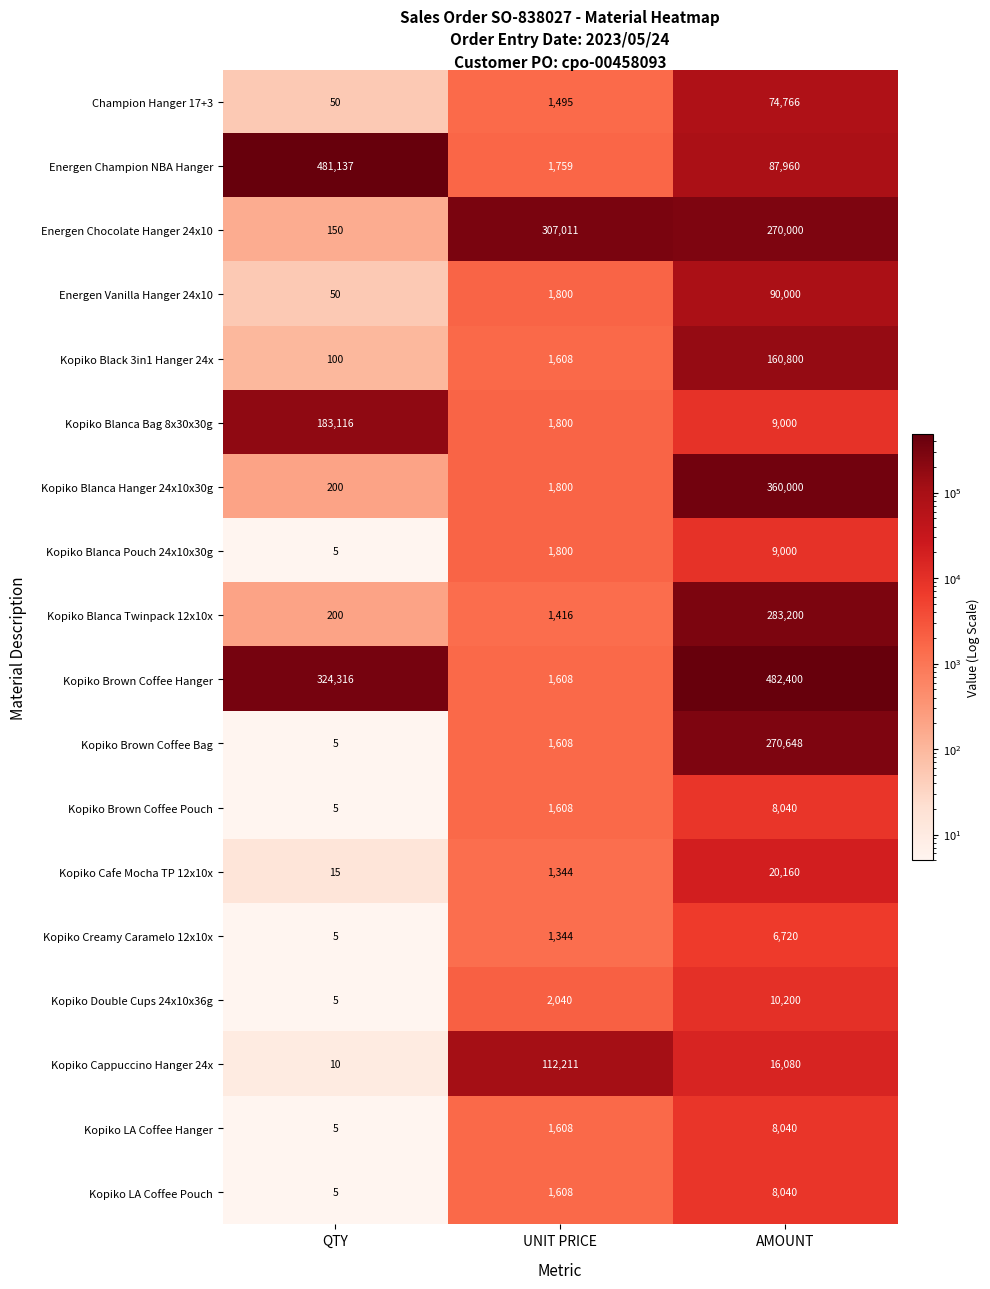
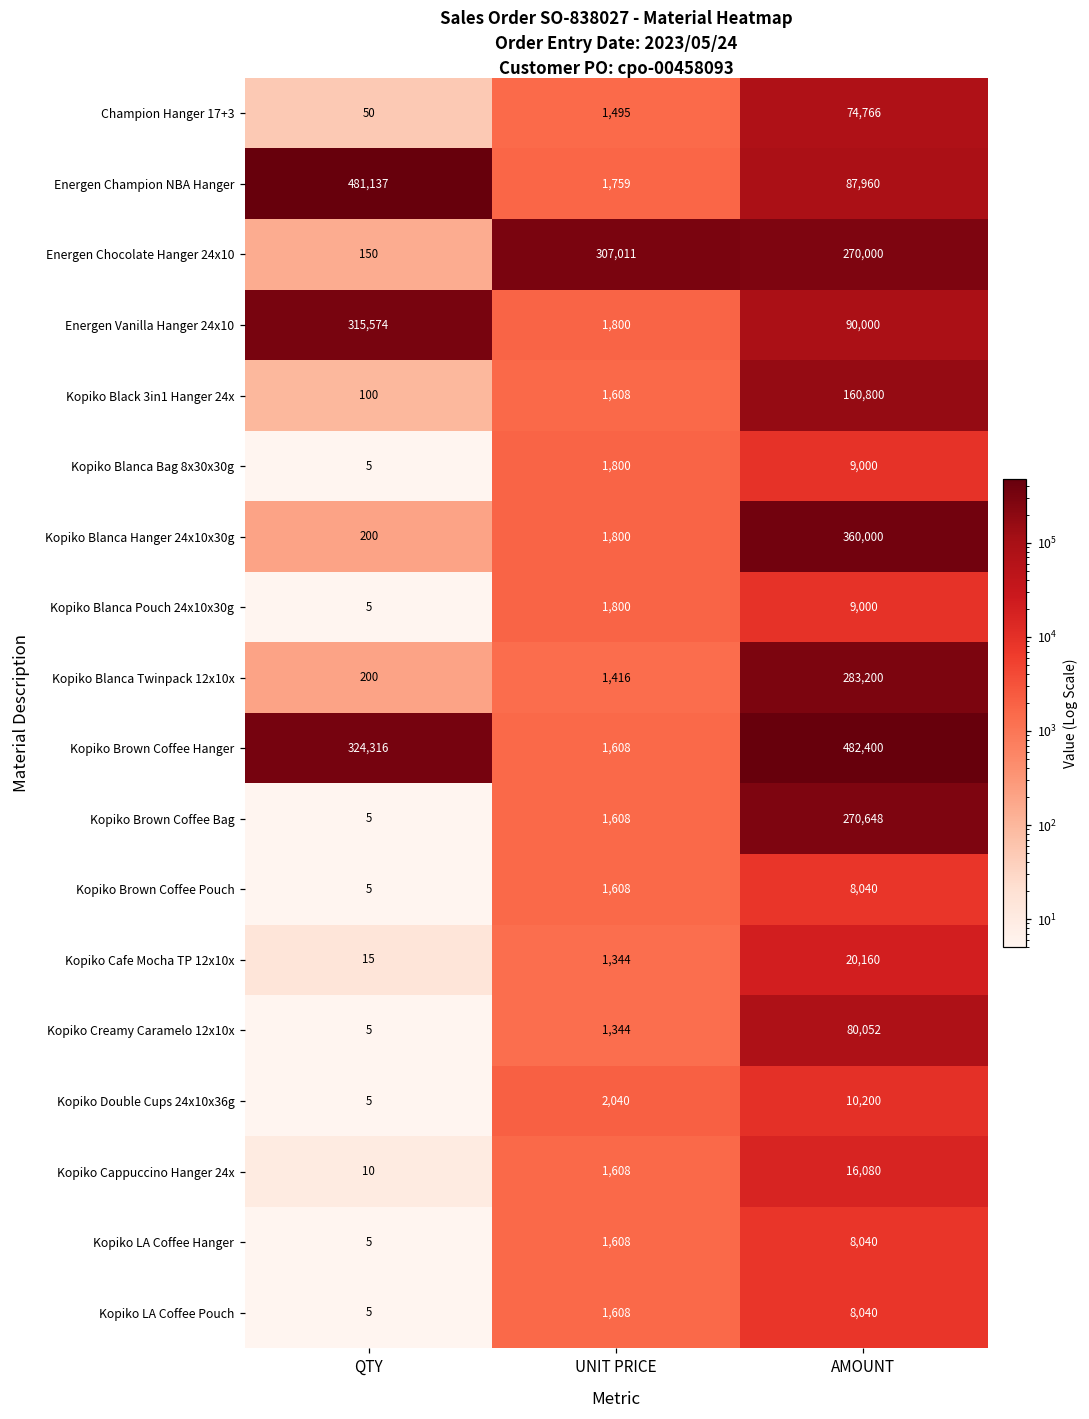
  {
    "Champion Hanger 17+3": {
      "QTY": "50",
      "UNIT PRICE": "1,495",
      "AMOUNT": "74,766"
    },
    "Energen Champion NBA Hanger": {
      "QTY": "481,137",
      "UNIT PRICE": "1,759",
      "AMOUNT": "87,960"
    },
    "Energen Chocolate Hanger 24x10": {
      "QTY": "150",
      "UNIT PRICE": "307,011",
      "AMOUNT": "270,000"
    },
    "Energen Vanilla Hanger 24x10": {
-     "QTY": "50",
+     "QTY": "315,574",
      "UNIT PRICE": "1,800",
      "AMOUNT": "90,000"
    },
    "Kopiko Black 3in1 Hanger 24x": {
      "QTY": "100",
      "UNIT PRICE": "1,608",
      "AMOUNT": "160,800"
    },
    "Kopiko Blanca Bag 8x30x30g": {
-     "QTY": "183,116",
+     "QTY": "5",
      "UNIT PRICE": "1,800",
      "AMOUNT": "9,000"
    },
    "Kopiko Blanca Hanger 24x10x30g": {
      "QTY": "200",
      "UNIT PRICE": "1,800",
      "AMOUNT": "360,000"
    },
    "Kopiko Blanca Pouch 24x10x30g": {
      "QTY": "5",
      "UNIT PRICE": "1,800",
      "AMOUNT": "9,000"
    },
    "Kopiko Blanca Twinpack 12x10x": {
      "QTY": "200",
      "UNIT PRICE": "1,416",
      "AMOUNT": "283,200"
    },
    "Kopiko Brown Coffee Hanger": {
      "QTY": "324,316",
      "UNIT PRICE": "1,608",
      "AMOUNT": "482,400"
    },
    "Kopiko Brown Coffee Bag": {
      "QTY": "5",
      "UNIT PRICE": "1,608",
      "AMOUNT": "270,648"
    },
    "Kopiko Brown Coffee Pouch": {
      "QTY": "5",
      "UNIT PRICE": "1,608",
      "AMOUNT": "8,040"
    },
    "Kopiko Cafe Mocha TP 12x10x": {
      "QTY": "15",
      "UNIT PRICE": "1,344",
      "AMOUNT": "20,160"
    },
    "Kopiko Creamy Caramelo 12x10x": {
      "QTY": "5",
      "UNIT PRICE": "1,344",
-     "AMOUNT": "6,720"
+     "AMOUNT": "80,052"
    },
    "Kopiko Double Cups 24x10x36g": {
      "QTY": "5",
      "UNIT PRICE": "2,040",
      "AMOUNT": "10,200"
    },
    "Kopiko Cappuccino Hanger 24x": {
      "QTY": "10",
-     "UNIT PRICE": "112,211",
+     "UNIT PRICE": "1,608",
      "AMOUNT": "16,080"
    },
    "Kopiko LA Coffee Hanger": {
      "QTY": "5",
      "UNIT PRICE": "1,608",
      "AMOUNT": "8,040"
    },
    "Kopiko LA Coffee Pouch": {
      "QTY": "5",
      "UNIT PRICE": "1,608",
      "AMOUNT": "8,040"
    }
  }
